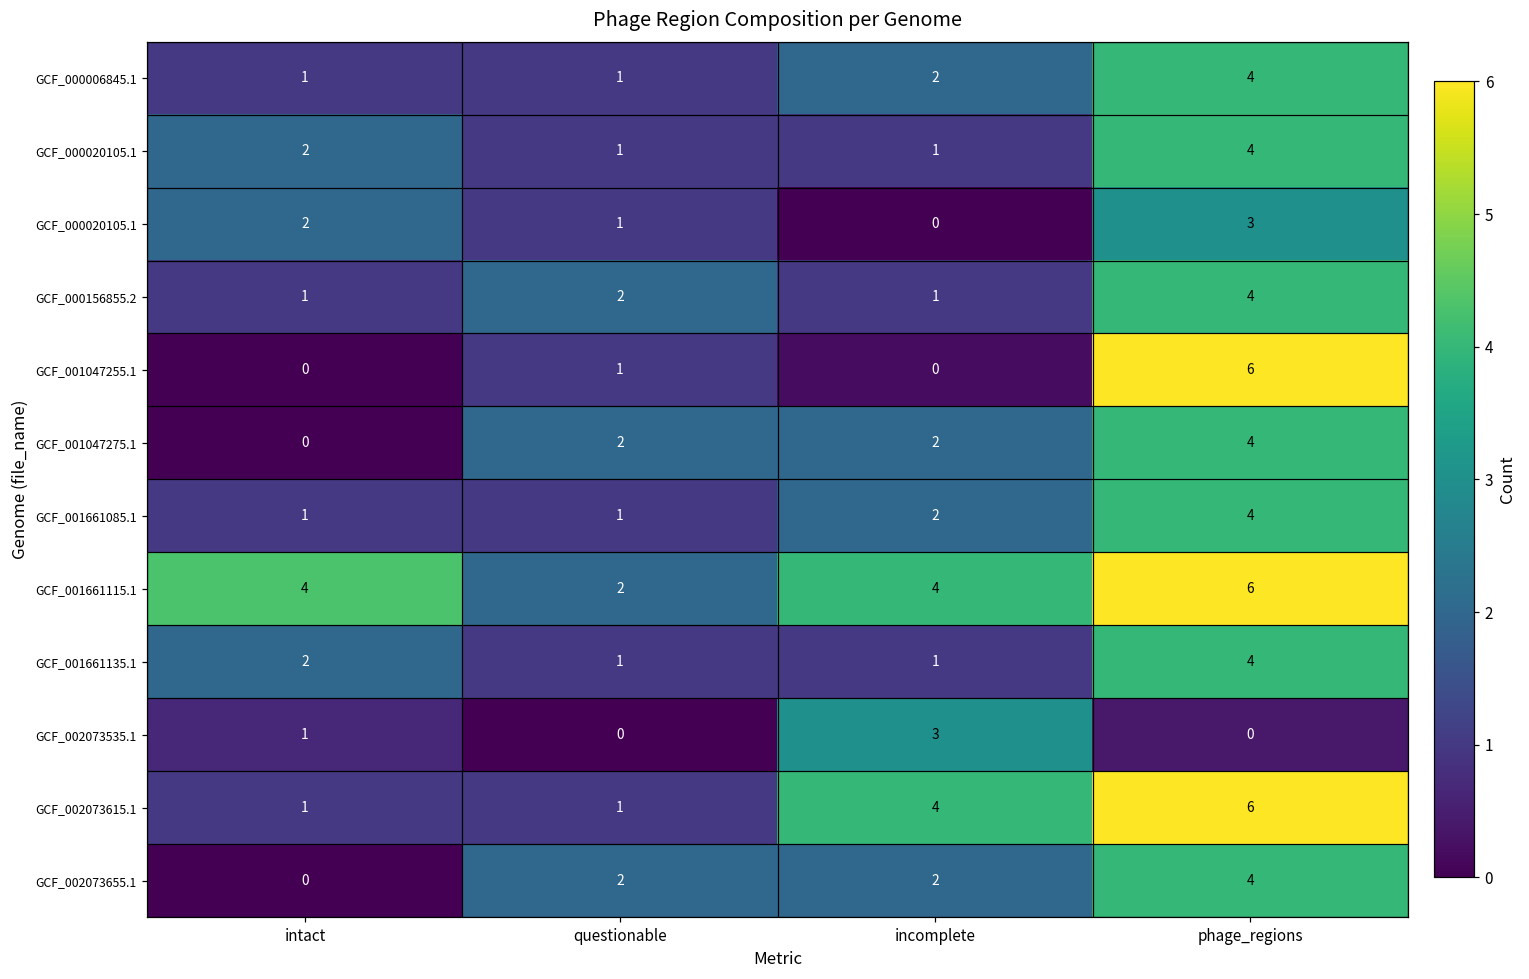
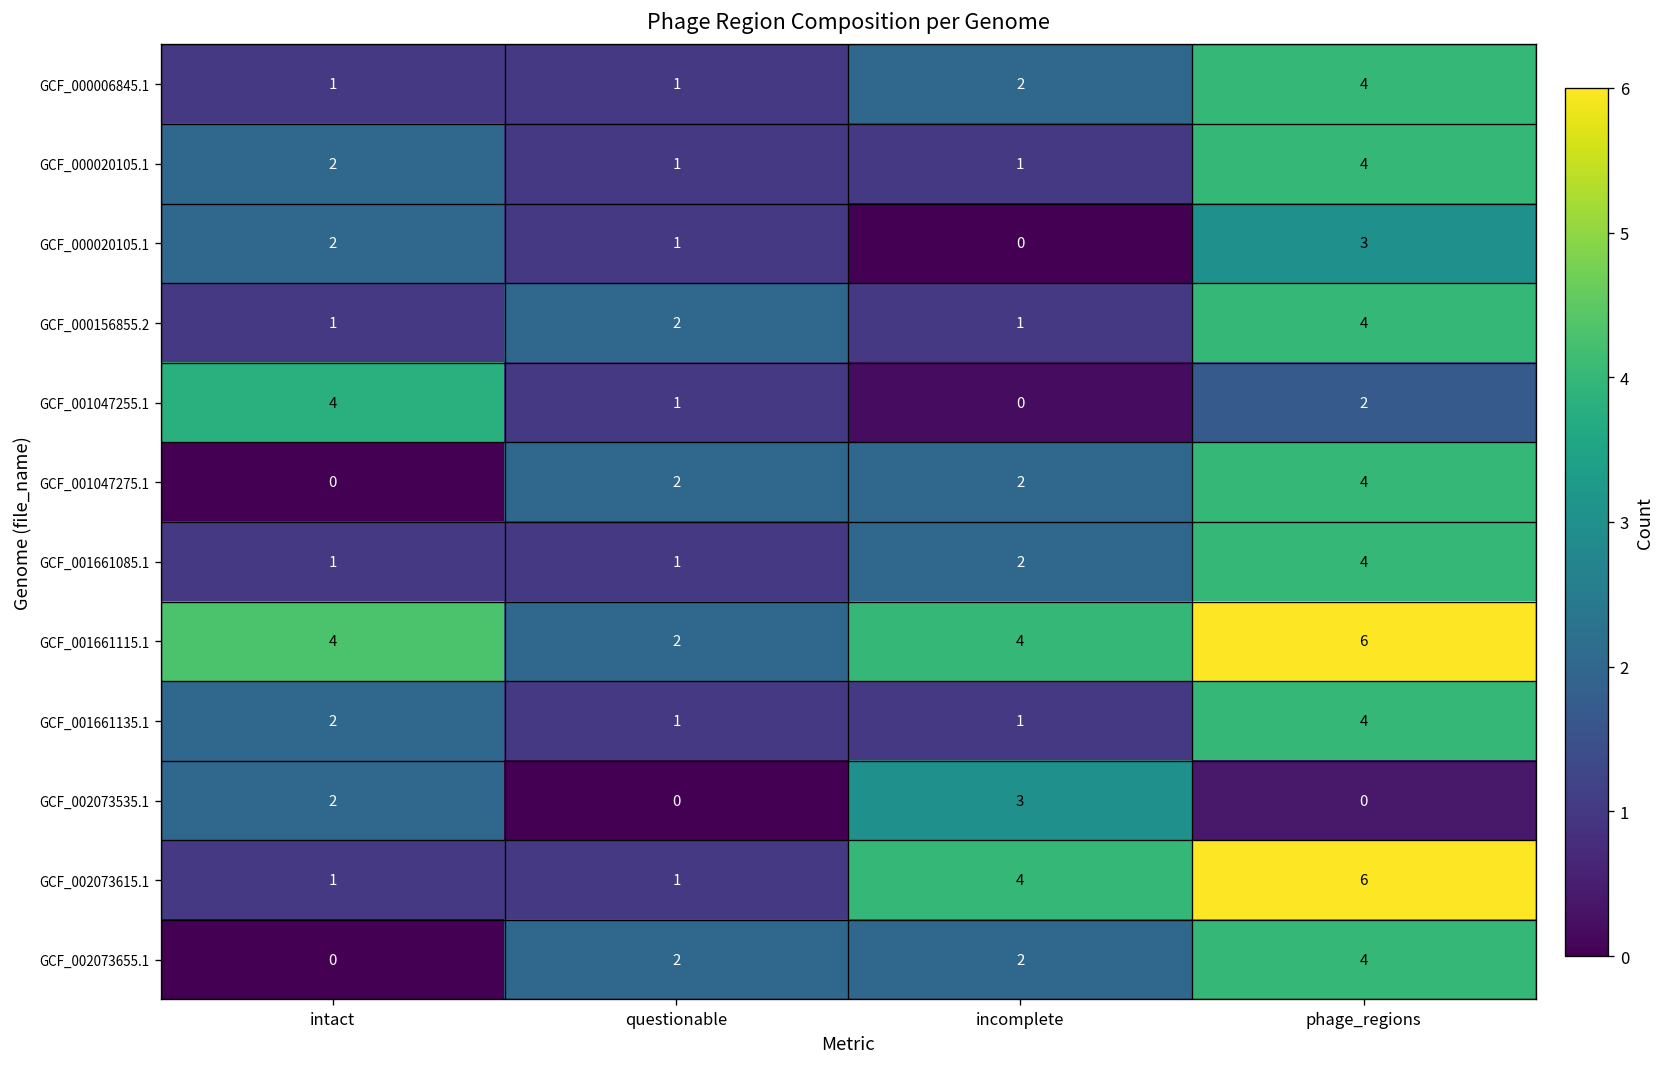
  {
    "GCF_000006845.1": {
      "intact": 1,
      "questionable": 1,
      "incomplete": 2,
      "phage_regions": 4
    },
    "GCF_000156855.2": {
      "intact": 1,
      "questionable": 2,
      "incomplete": 1,
      "phage_regions": 4
    },
    "GCF_001047255.1": {
-     "intact": 0,
+     "intact": 4,
      "questionable": 1,
      "incomplete": 0,
-     "phage_regions": 6
+     "phage_regions": 2
    },
    "GCF_001047275.1": {
      "intact": 0,
      "questionable": 2,
      "incomplete": 2,
      "phage_regions": 4
    },
    "GCF_001661085.1": {
      "intact": 1,
      "questionable": 1,
      "incomplete": 2,
      "phage_regions": 4
    },
    "GCF_001661115.1": {
      "intact": 4,
      "questionable": 2,
      "incomplete": 4,
      "phage_regions": 6
    },
    "GCF_001661135.1": {
      "intact": 2,
      "questionable": 1,
      "incomplete": 1,
      "phage_regions": 4
    },
    "GCF_002073535.1": {
-     "intact": 1,
+     "intact": 2,
      "questionable": 0,
      "incomplete": 3,
      "phage_regions": 0
    },
    "GCF_002073615.1": {
      "intact": 1,
      "questionable": 1,
      "incomplete": 4,
      "phage_regions": 6
    },
    "GCF_002073655.1": {
      "intact": 0,
      "questionable": 2,
      "incomplete": 2,
      "phage_regions": 4
    }
  }
